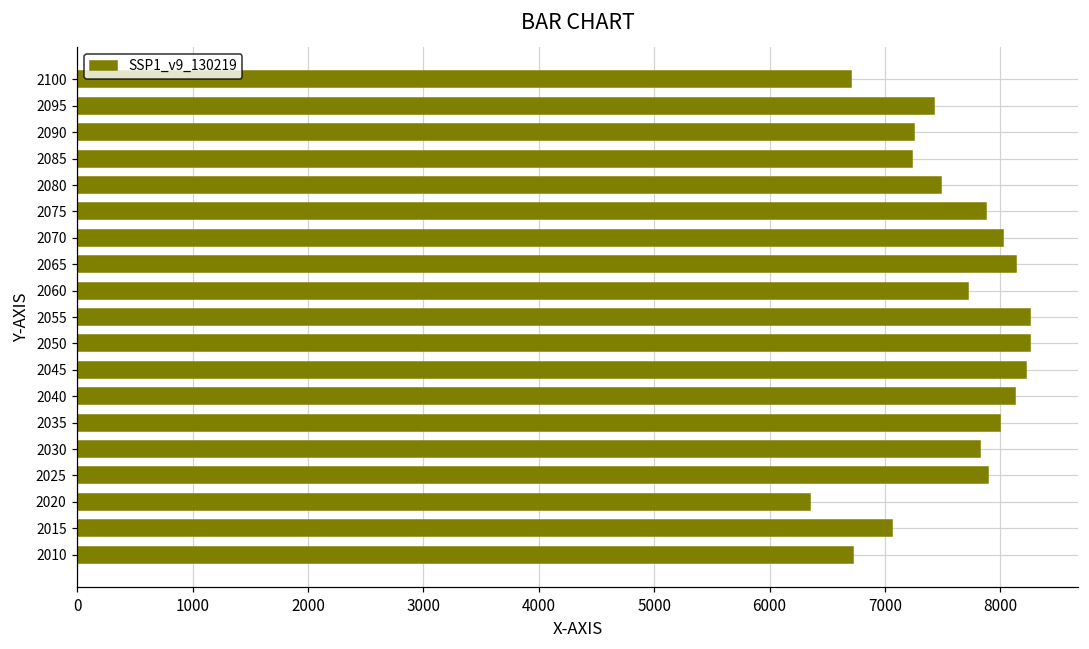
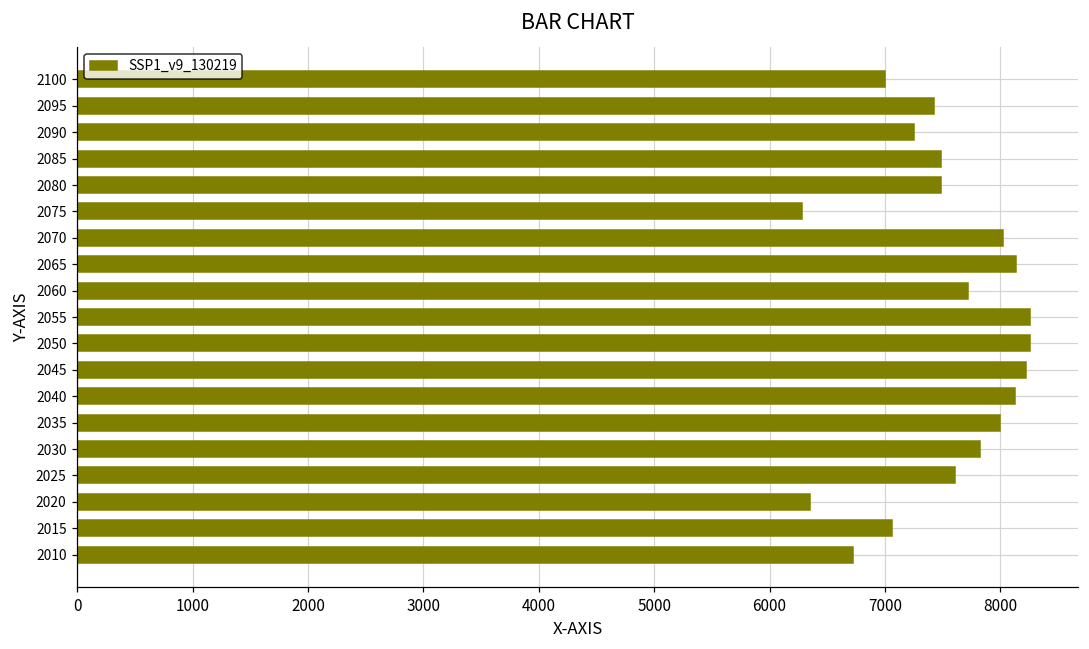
  {
-   "2100": 6710,
+   "2100": 7000,
    "2095": 7430,
    "2090": 7250,
-   "2085": 7230,
+   "2085": 7490,
    "2080": 7480,
-   "2075": 7880,
+   "2075": 6280,
    "2070": 8020,
    "2065": 8140,
    "2060": 7720,
    "2055": 8260,
    "2050": 8260,
    "2045": 8220,
    "2040": 8130,
    "2035": 7990,
    "2030": 7820,
-   "2025": 7890,
+   "2025": 7610,
    "2020": 6350,
    "2015": 7060,
    "2010": 6730
  }
